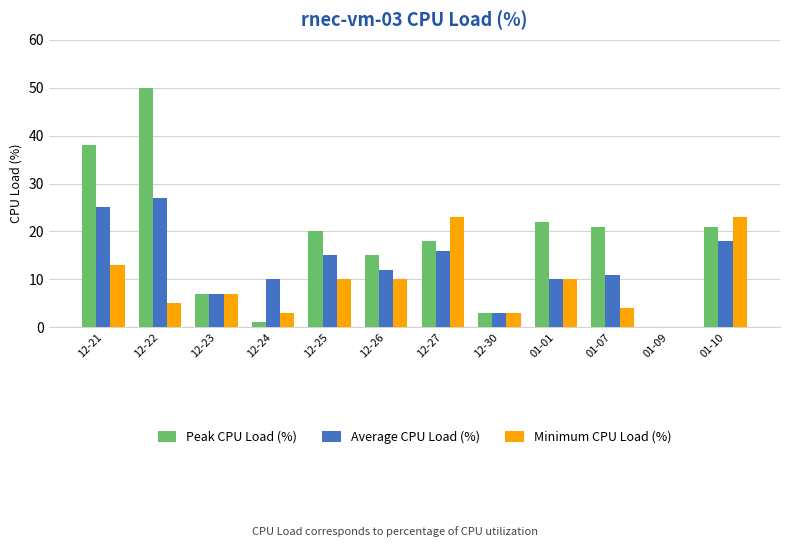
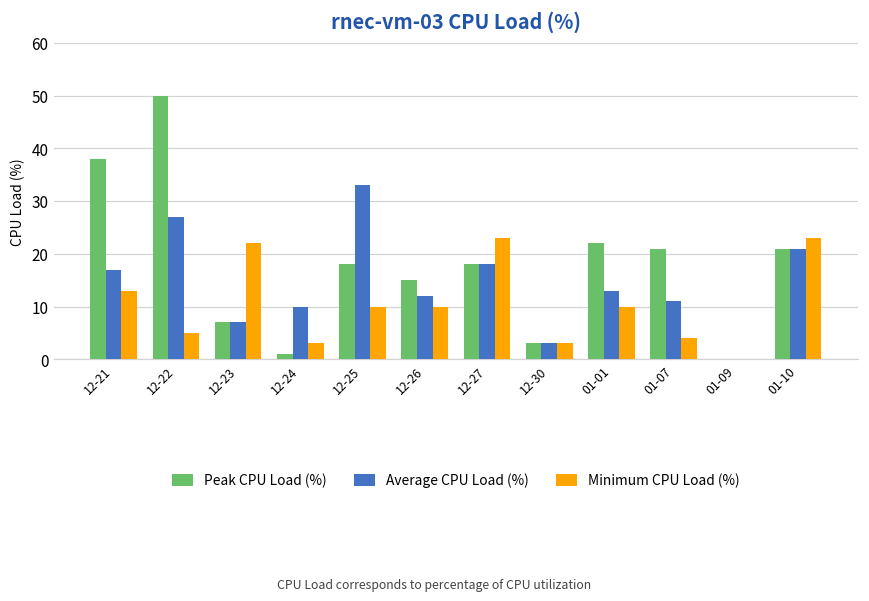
  {
    "Peak CPU Load (%)": {
      "12-21": 38,
      "12-22": 50,
      "12-23": 7,
      "12-24": 1,
-     "12-25": 20,
+     "12-25": 18,
      "12-26": 15,
      "12-27": 18,
      "12-30": 3,
      "01-01": 22,
      "01-07": 21,
      "01-09": 0,
      "01-10": 21
    },
    "Average CPU Load (%)": {
-     "12-21": 25,
+     "12-21": 17,
      "12-22": 27,
      "12-23": 7,
      "12-24": 10,
-     "12-25": 15,
+     "12-25": 33,
      "12-26": 12,
-     "12-27": 16,
+     "12-27": 18,
      "12-30": 3,
-     "01-01": 10,
+     "01-01": 13,
      "01-07": 11,
      "01-09": 0,
-     "01-10": 18
+     "01-10": 21
    },
    "Minimum CPU Load (%)": {
      "12-21": 13,
      "12-22": 5,
-     "12-23": 7,
+     "12-23": 22,
      "12-24": 3,
      "12-25": 10,
      "12-26": 10,
      "12-27": 23,
      "12-30": 3,
      "01-01": 10,
      "01-07": 4,
      "01-09": 0,
      "01-10": 23
    }
  }
